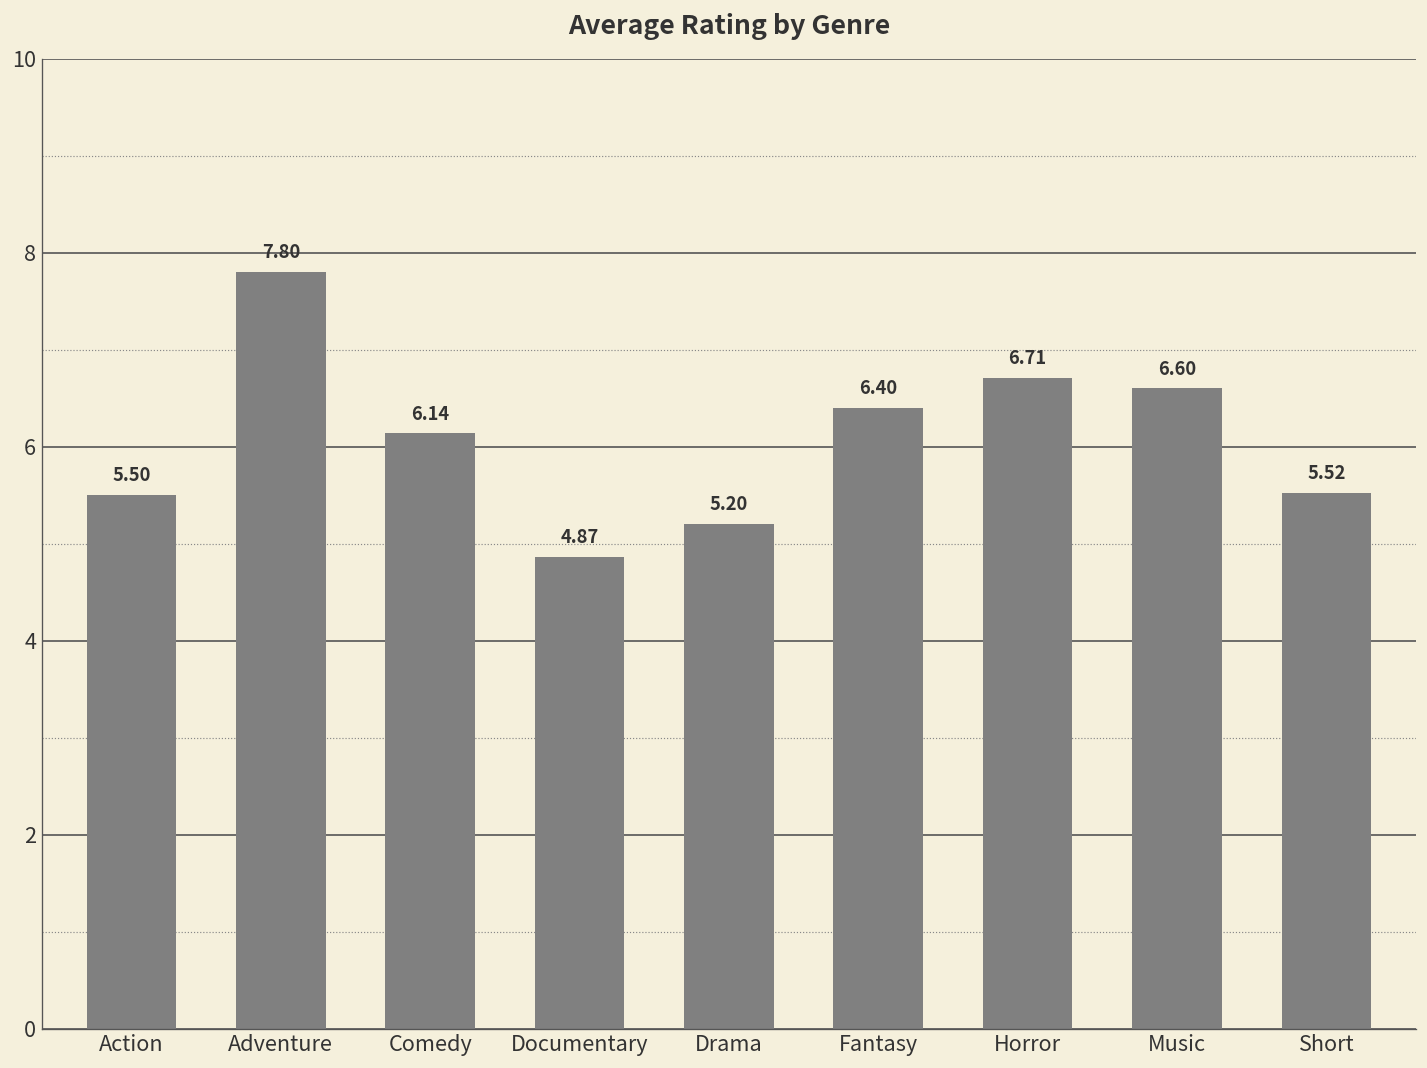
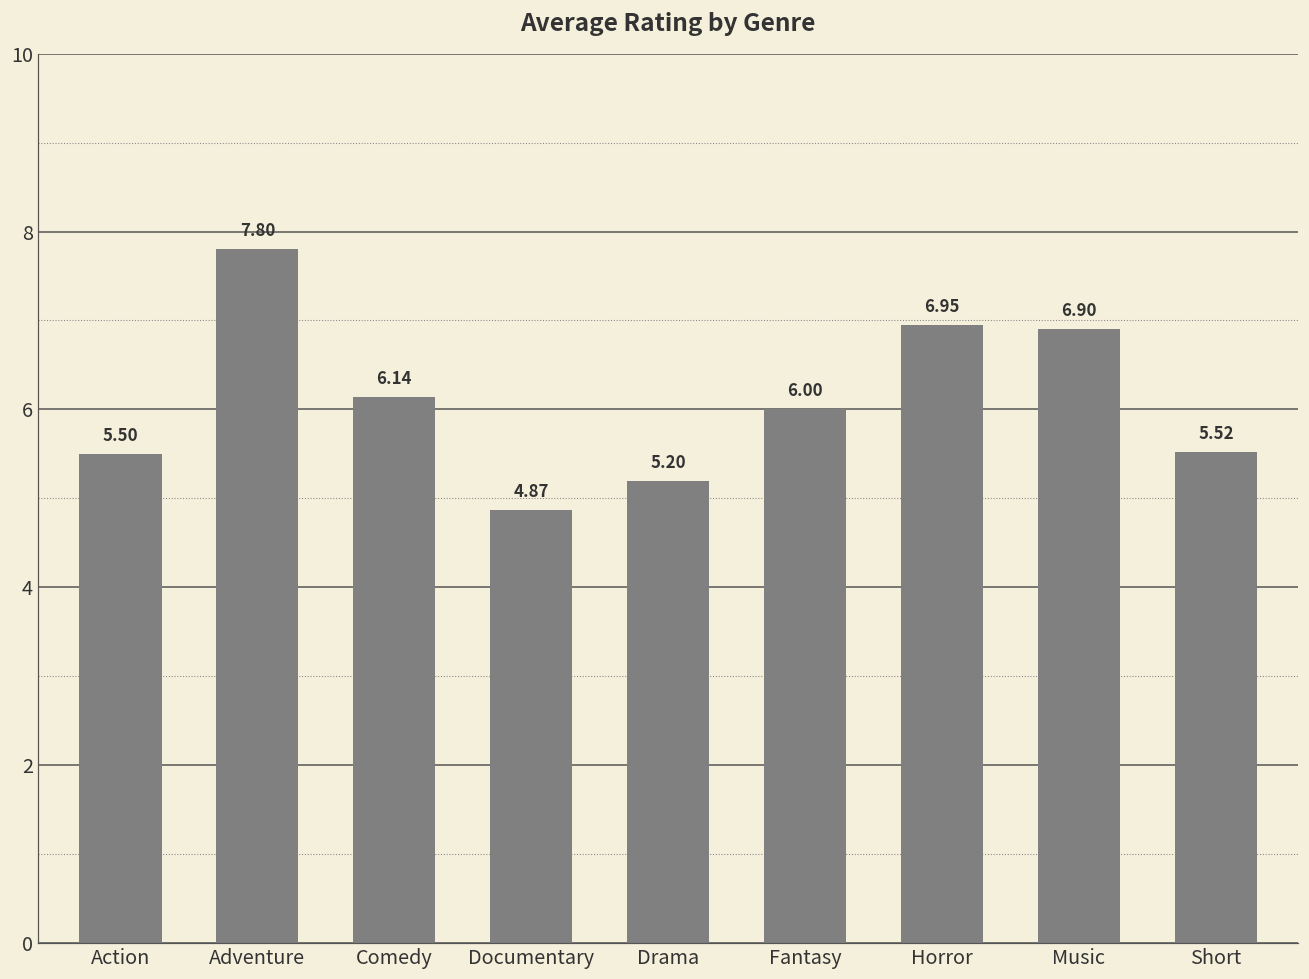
  {
    "Action": 5.50,
    "Adventure": 7.80,
    "Comedy": 6.14,
    "Documentary": 4.87,
    "Drama": 5.20,
-   "Fantasy": 6.40,
-   "Horror": 6.71,
-   "Music": 6.60,
+   "Fantasy": 6.00,
+   "Horror": 6.95,
+   "Music": 6.90,
    "Short": 5.52
  }
